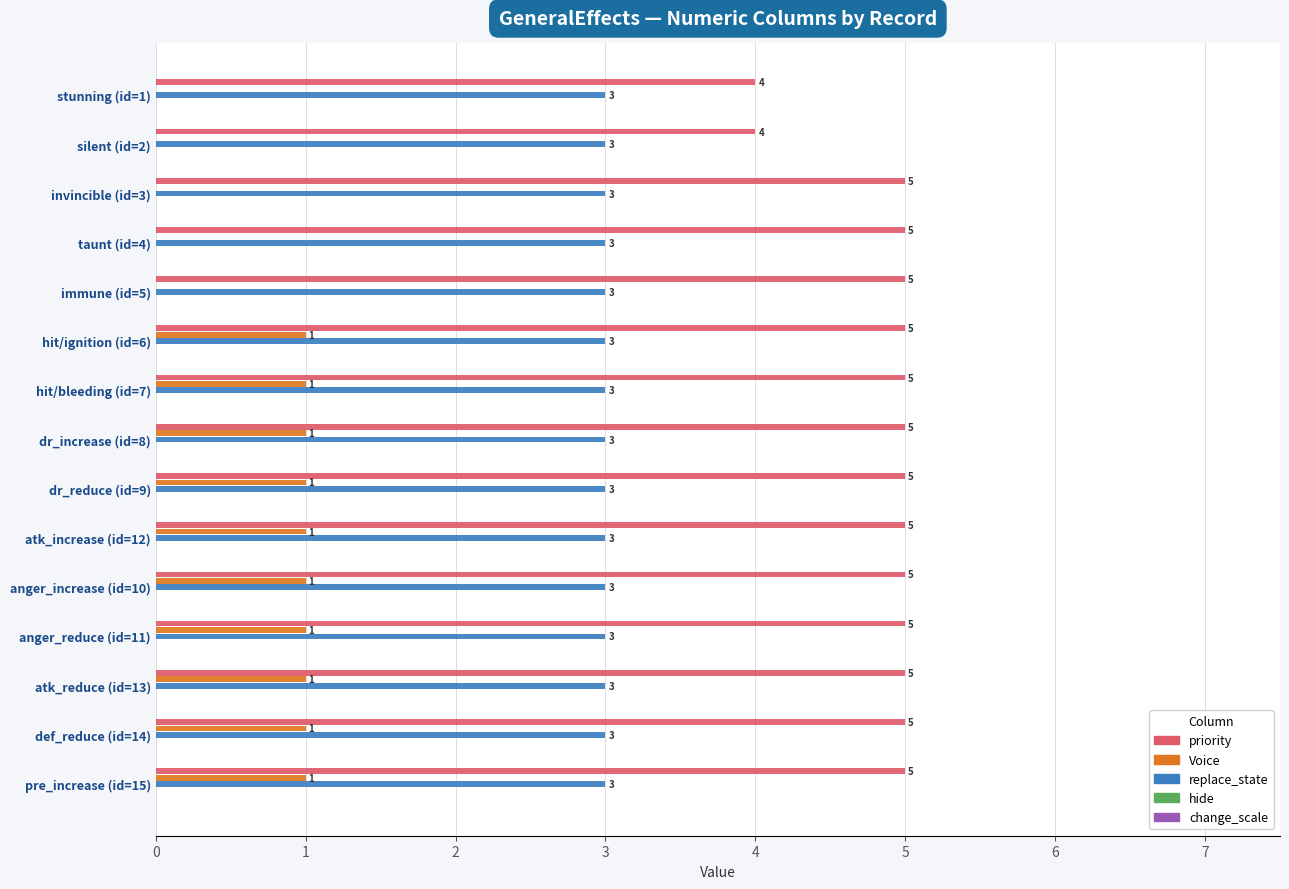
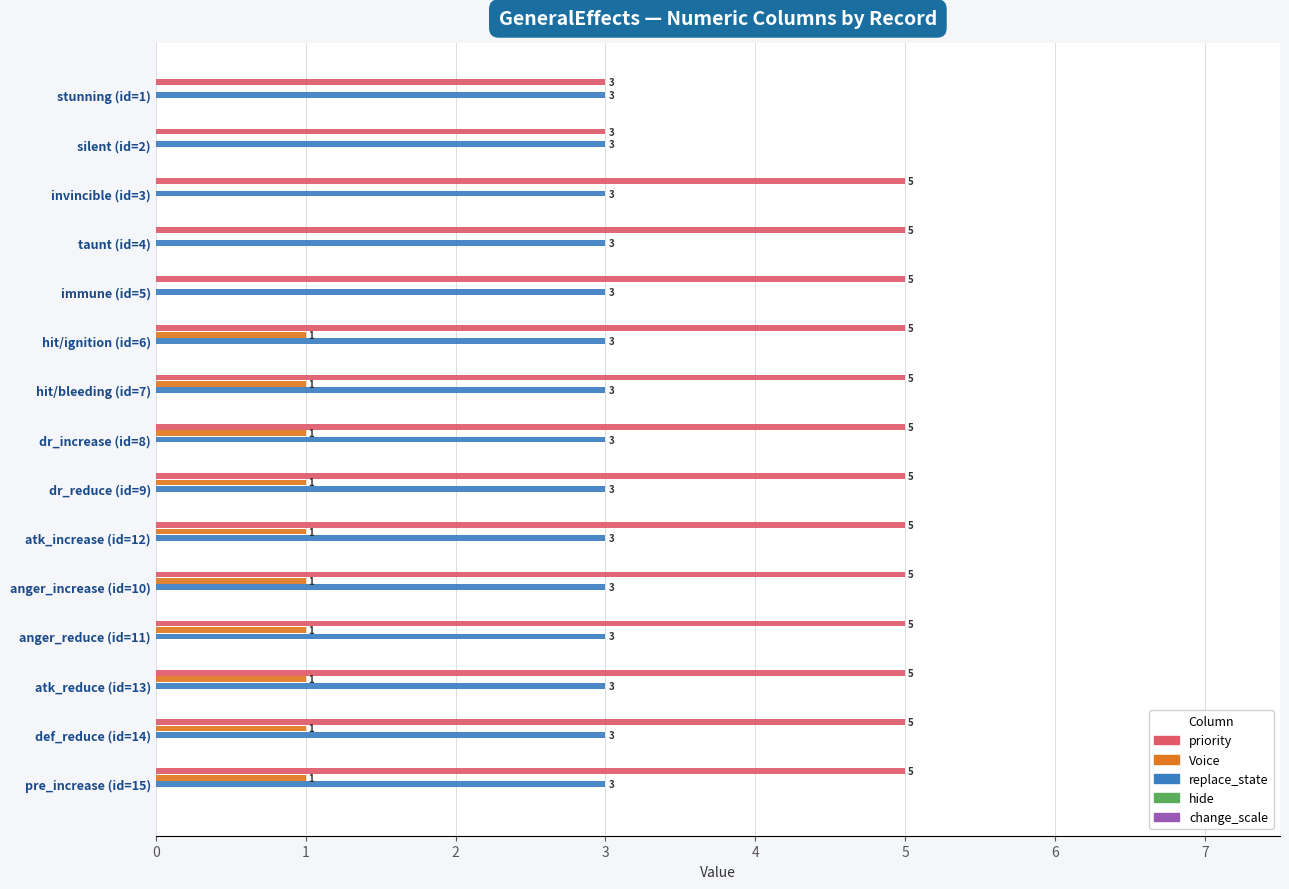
  {
    "priority": {
-     "stunning (id=1)": 4,
-     "silent (id=2)": 4,
+     "stunning (id=1)": 3,
+     "silent (id=2)": 3,
      "invincible (id=3)": 5,
      "taunt (id=4)": 5,
      "immune (id=5)": 5,
      "hit/ignition (id=6)": 5,
      "hit/bleeding (id=7)": 5,
      "dr_increase (id=8)": 5,
      "dr_reduce (id=9)": 5,
      "atk_increase (id=12)": 5,
      "anger_increase (id=10)": 5,
      "anger_reduce (id=11)": 5,
      "atk_reduce (id=13)": 5,
      "def_reduce (id=14)": 5,
      "pre_increase (id=15)": 5
    },
    "Voice": {
      "hit/ignition (id=6)": 1,
      "hit/bleeding (id=7)": 1,
      "dr_increase (id=8)": 1,
      "dr_reduce (id=9)": 1,
      "atk_increase (id=12)": 1,
      "anger_increase (id=10)": 1,
      "anger_reduce (id=11)": 1,
      "atk_reduce (id=13)": 1,
      "def_reduce (id=14)": 1,
      "pre_increase (id=15)": 1
    },
    "replace_state": {
      "stunning (id=1)": 3,
      "silent (id=2)": 3,
      "invincible (id=3)": 3,
      "taunt (id=4)": 3,
      "immune (id=5)": 3,
      "hit/ignition (id=6)": 3,
      "hit/bleeding (id=7)": 3,
      "dr_increase (id=8)": 3,
      "dr_reduce (id=9)": 3,
      "atk_increase (id=12)": 3,
      "anger_increase (id=10)": 3,
      "anger_reduce (id=11)": 3,
      "atk_reduce (id=13)": 3,
      "def_reduce (id=14)": 3,
      "pre_increase (id=15)": 3
    },
    "hide": {
      "stunning (id=1)": 0.00,
      "silent (id=2)": 0.00,
      "invincible (id=3)": 0.00,
      "taunt (id=4)": 0.00,
      "immune (id=5)": 0.00,
      "hit/ignition (id=6)": 0.00,
      "hit/bleeding (id=7)": 0.00,
      "dr_increase (id=8)": 0.00,
      "dr_reduce (id=9)": 0.00,
      "atk_increase (id=12)": 0.00,
      "anger_increase (id=10)": 0.00,
      "anger_reduce (id=11)": 0.00,
      "atk_reduce (id=13)": 0.00,
      "def_reduce (id=14)": 0.00,
      "pre_increase (id=15)": 0.00
    },
    "change_scale": {
      "stunning (id=1)": 0.00,
      "silent (id=2)": 0.00,
      "invincible (id=3)": 0.00,
      "taunt (id=4)": 0.00,
      "immune (id=5)": 0.00,
      "hit/ignition (id=6)": 0.00,
      "hit/bleeding (id=7)": 0.00,
      "dr_increase (id=8)": 0.00,
      "dr_reduce (id=9)": 0.00,
      "atk_increase (id=12)": 0.00,
      "anger_increase (id=10)": 0.00,
      "anger_reduce (id=11)": 0.00,
      "atk_reduce (id=13)": 0.00,
      "def_reduce (id=14)": 0.00,
      "pre_increase (id=15)": 0.00
    }
  }
